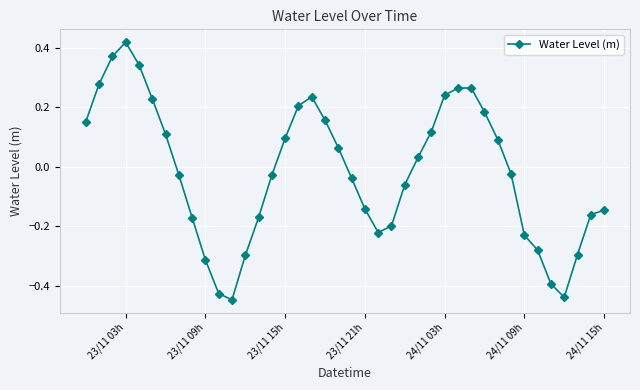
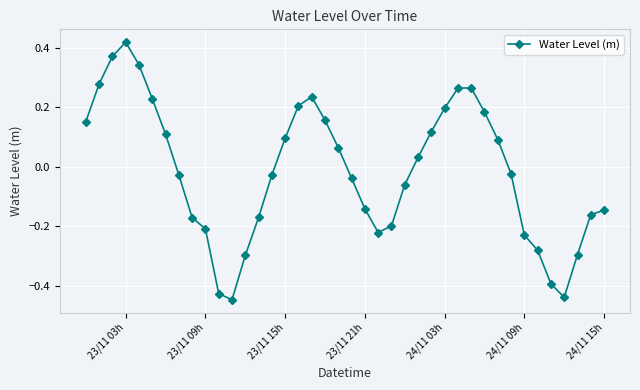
  {
    "23/11 03h": 0.42,
-   "23/11 09h": -0.31,
+   "23/11 09h": -0.21,
    "23/11 15h": 0.10,
    "23/11 21h": -0.14,
-   "24/11 03h": 0.24,
+   "24/11 03h": 0.20,
    "24/11 09h": -0.23,
    "24/11 15h": -0.15
  }
